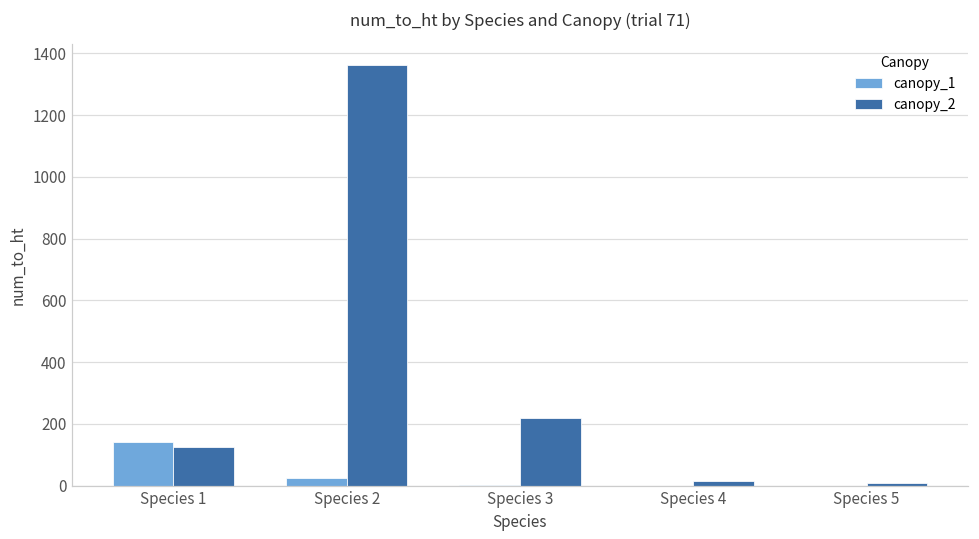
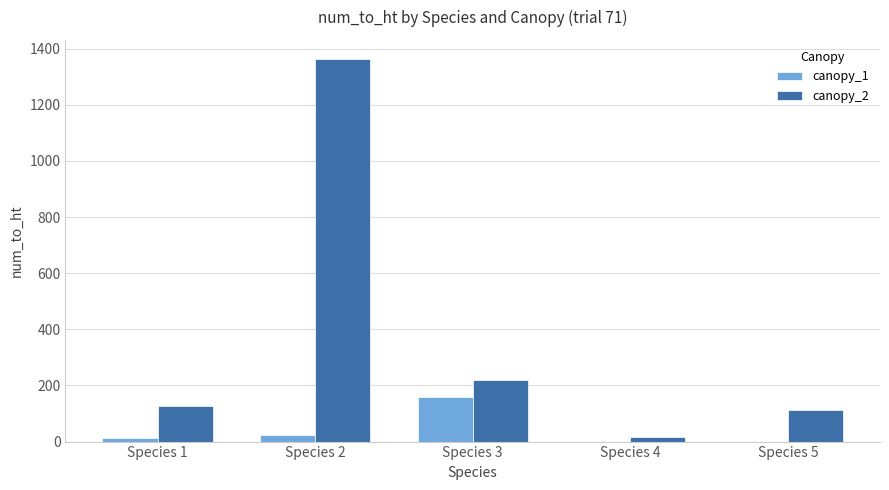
  {
    "canopy_1": {
-     "Species 1": 140,
+     "Species 1": 10,
      "Species 2": 20,
-     "Species 3": 0,
+     "Species 3": 160,
      "Species 4": 0,
      "Species 5": 0
    },
    "canopy_2": {
      "Species 1": 130,
      "Species 2": 1360,
      "Species 3": 220,
      "Species 4": 20,
-     "Species 5": 10
+     "Species 5": 110
    }
  }
